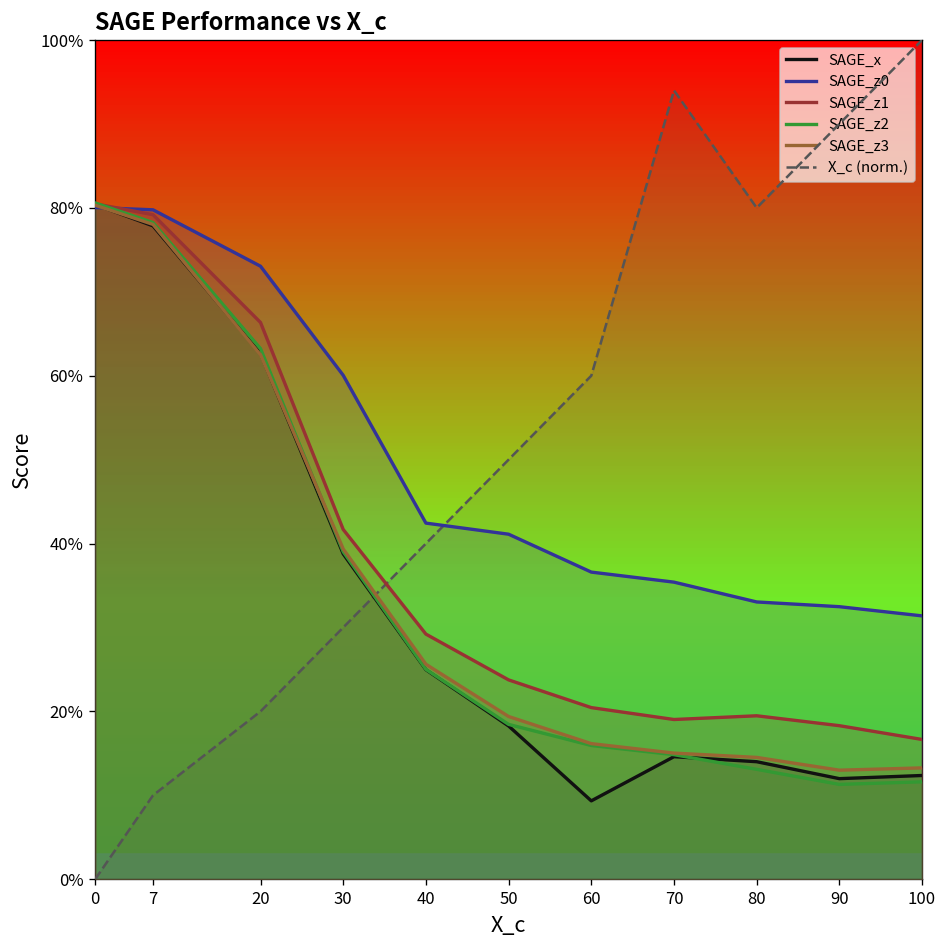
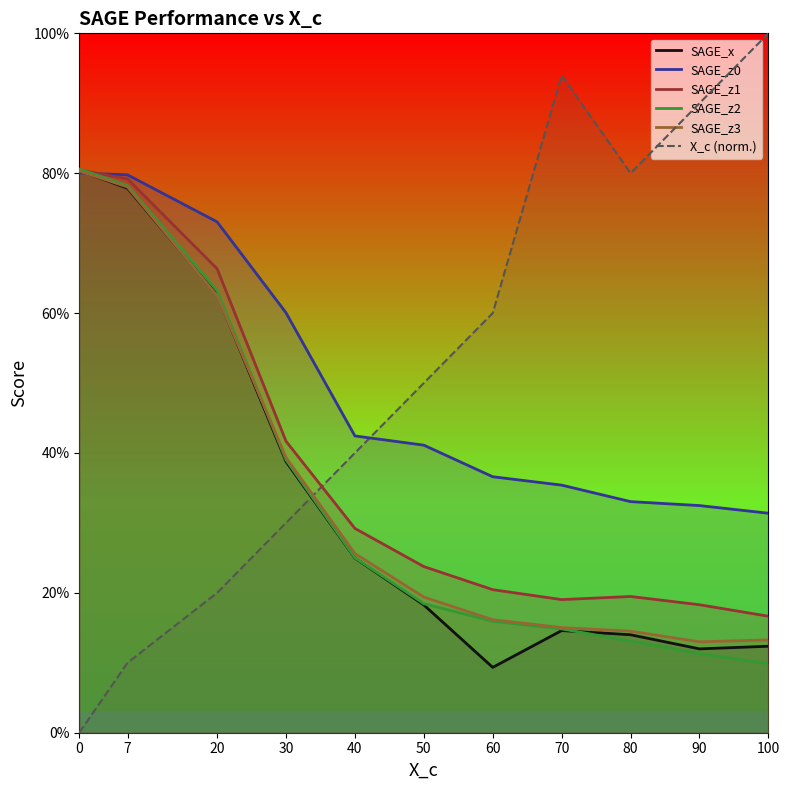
  {
    "SAGE_x": {
      "60": "9%",
      "80": "14%",
      "90": "12%",
      "100": "12%"
    },
    "SAGE_z0": {
      "7": "80%",
      "20": "73%",
      "30": "60%",
      "40": "42%",
      "50": "41%",
      "60": "37%",
      "70": "35%",
      "80": "33%",
      "90": "32%",
      "100": "31%"
    },
    "SAGE_z2": {
      "20": "63%",
      "80": "13%",
      "90": "11%",
-     "100": "12%"
+     "100": "10%"
    },
    "X_c (norm.)": {
      "7": "10%",
      "20": "20%",
      "30": "30%",
      "40": "40%",
      "50": "50%",
      "60": "60%",
      "70": "94%",
      "80": "80%",
      "100": "100%"
    }
  }
